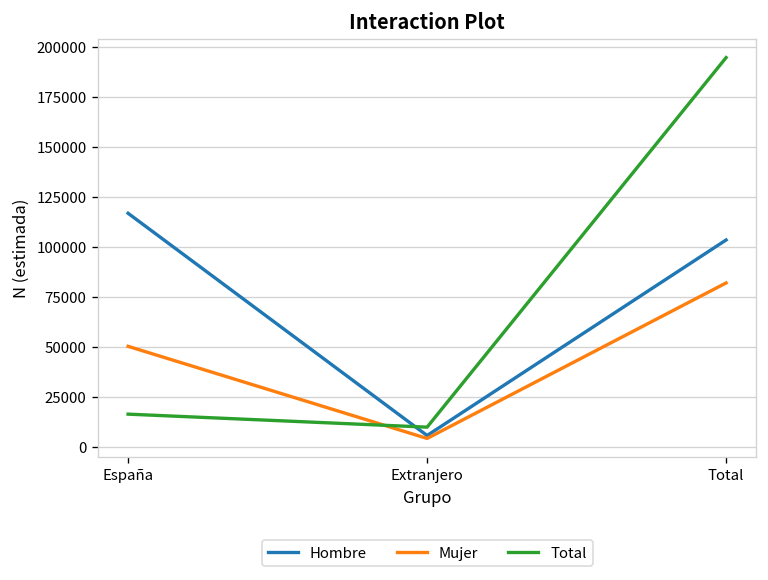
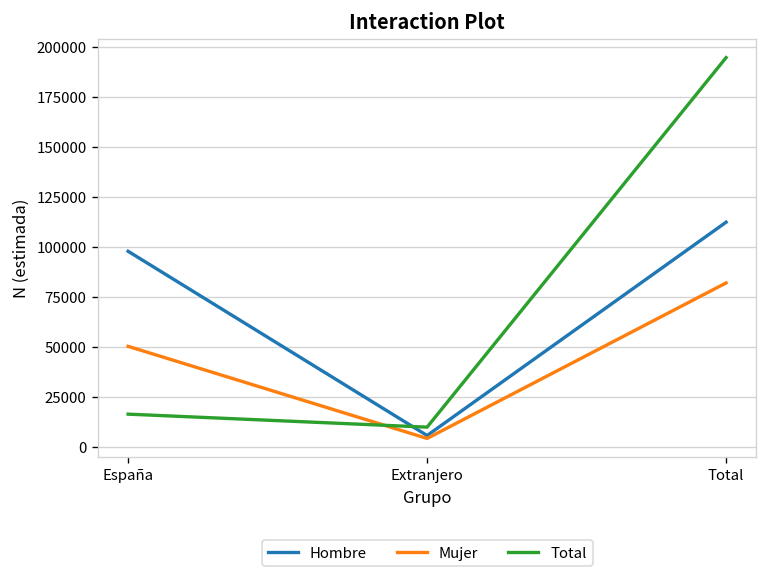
  {
    "Hombre": {
-     "España": 117000,
-     "Total": 104000
+     "España": 98000,
+     "Total": 112000
    },
    "Mujer": {
      "España": 50000,
      "Total": 82000
    },
    "Total": {
      "España": 16000,
      "Extranjero": 10000,
      "Total": 195000
    }
  }
